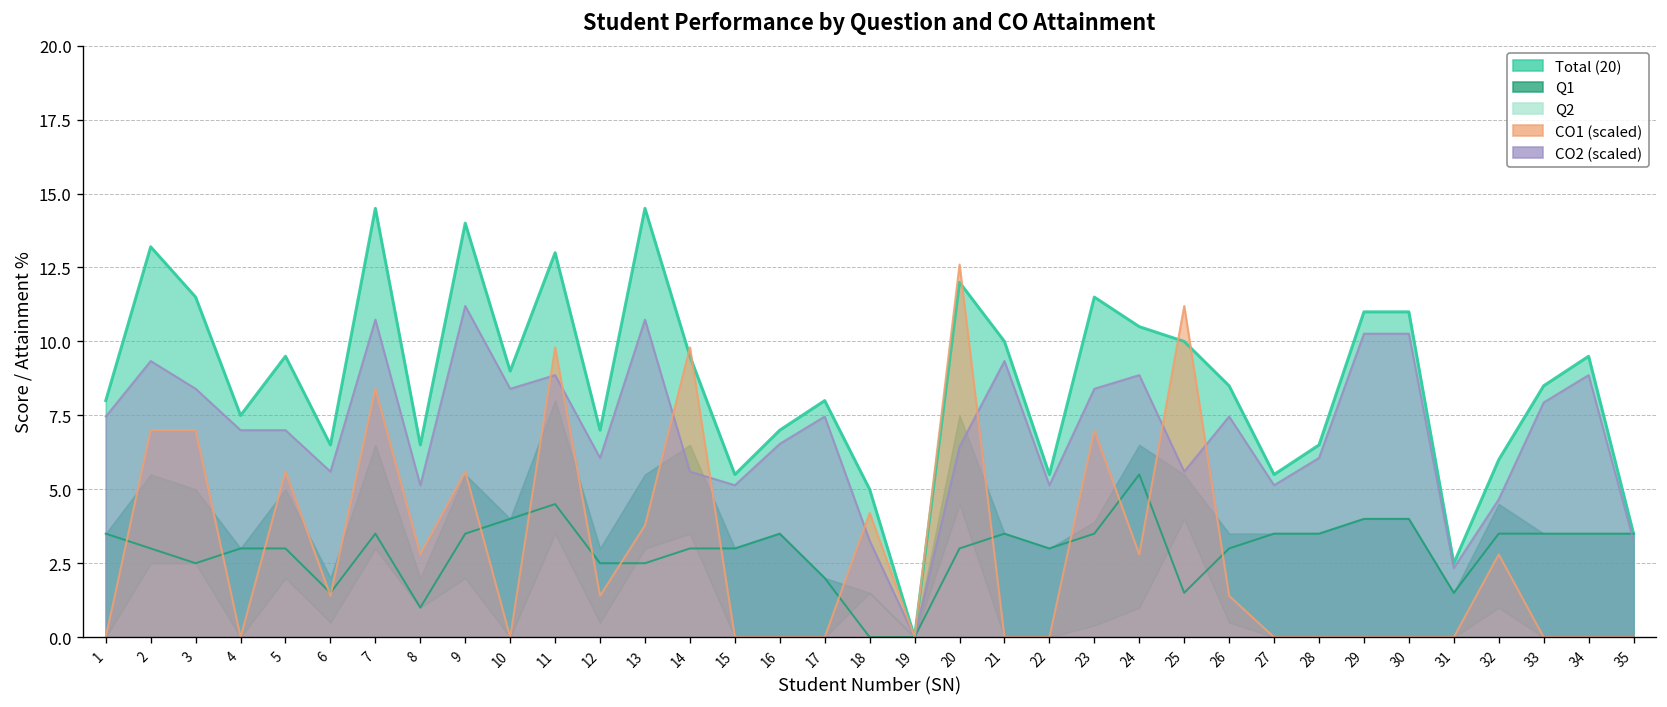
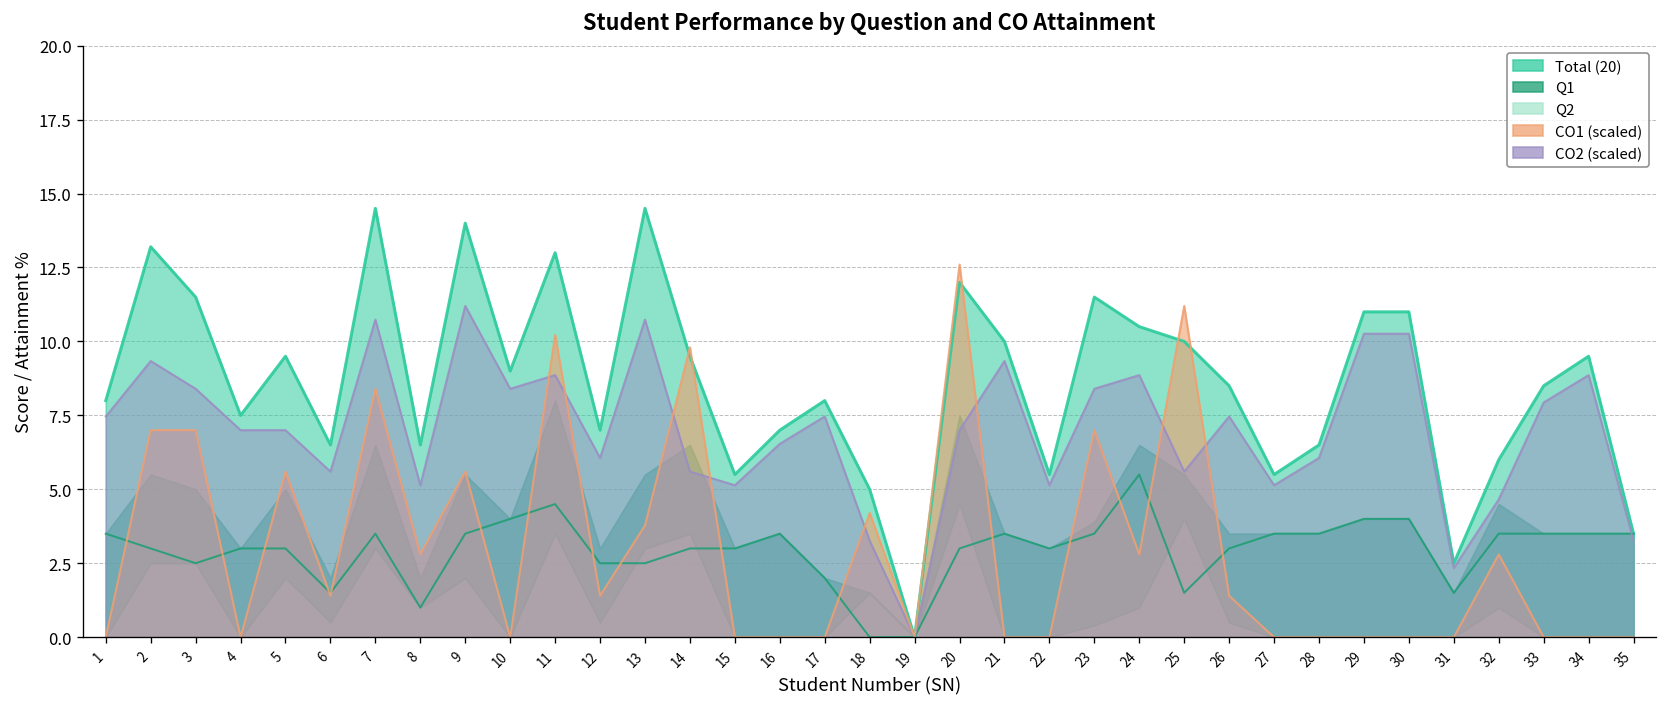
  {
    "Q2": {
      "2": 2.5,
      "5": 2.0,
      "6": 0.5,
      "7": 3.0,
      "9": 2.0,
      "11": 3.5,
      "12": 0.5,
      "13": 3.0,
      "14": 3.5,
      "20": 4.5,
      "23": 0.4,
      "24": 1.0,
      "25": 4.0,
      "26": 0.5,
      "32": 1.0
    },
    "Total (20)": {
      "1": 8.0,
      "2": 13.2,
      "3": 11.5,
      "4": 7.5,
      "5": 9.5,
      "6": 6.5,
      "7": 14.5,
      "8": 6.5,
      "9": 14.0,
      "10": 9.0,
      "11": 13.0,
      "12": 7.0,
      "13": 14.5,
      "14": 9.5,
      "15": 5.5,
      "16": 7.0,
      "17": 8.0,
      "18": 5.0,
      "20": 12.0,
      "21": 10.0,
      "22": 5.5,
      "23": 11.5,
      "24": 10.5,
      "25": 10.0,
      "26": 8.5,
      "27": 5.5,
      "28": 6.5,
      "29": 11.0,
      "30": 11.0,
      "31": 2.5,
      "32": 6.0,
      "33": 8.5,
      "34": 9.5
    },
    "CO1 (scaled)": {
      "2": 7.0,
      "3": 7.0,
      "5": 5.6,
      "7": 8.4,
      "8": 2.8,
-     "11": 9.8,
+     "11": 10.2,
      "12": 1.4,
      "13": 3.8,
      "14": 9.8,
      "18": 4.2,
      "20": 12.6,
      "23": 7.0,
      "24": 2.8,
      "25": 11.2,
      "26": 1.4,
      "32": 2.8
    },
    "CO2 (scaled)": {
      "1": 7.5,
      "2": 9.3,
      "3": 8.4,
      "4": 7.0,
      "5": 7.0,
      "6": 5.6,
      "7": 10.7,
      "8": 5.1,
      "9": 11.2,
      "10": 8.4,
      "11": 8.9,
      "12": 6.1,
      "13": 10.7,
      "14": 5.6,
      "15": 5.1,
      "16": 6.5,
      "17": 7.5,
      "18": 3.3,
-     "20": 6.4,
+     "20": 7.0,
      "21": 9.3,
      "22": 5.1,
      "23": 8.4,
      "24": 8.9,
      "26": 7.5,
      "27": 5.1,
      "28": 6.1,
      "29": 10.3,
      "30": 10.3,
      "31": 2.3,
      "32": 4.7,
      "33": 7.9,
      "34": 8.9,
      "35": 3.3
    }
  }
